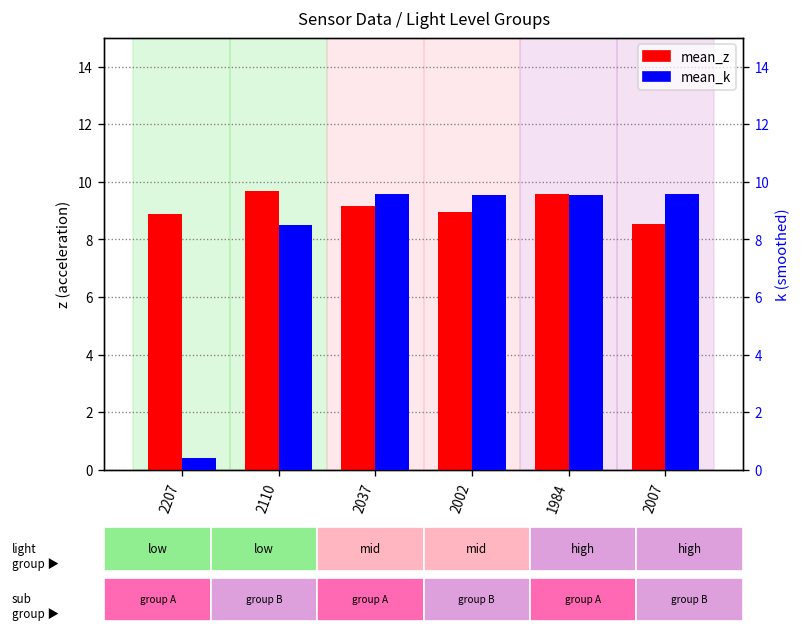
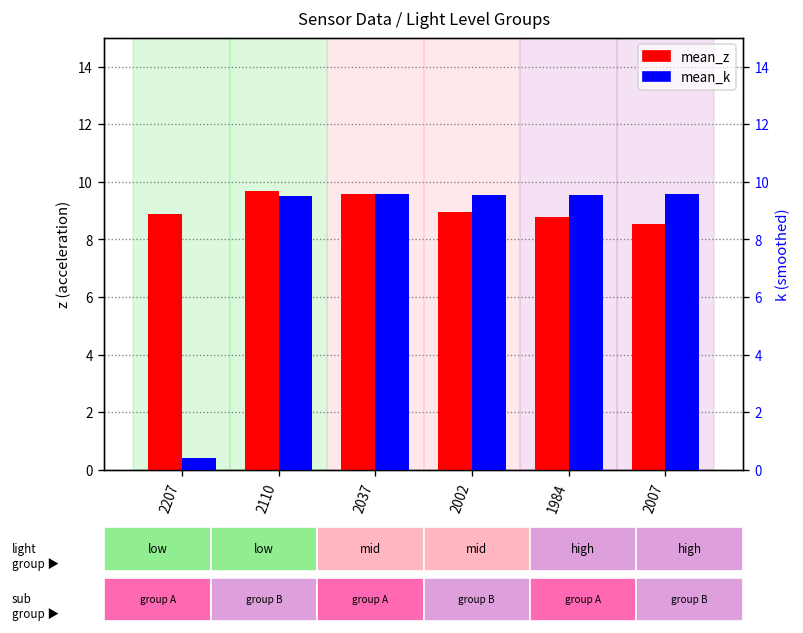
  {
    "mean_z": {
      "2207": 8.9,
      "2110": 9.7,
-     "2037": 9.2,
+     "2037": 9.6,
      "2002": 9.0,
-     "1984": 9.6,
+     "1984": 8.8,
      "2007": 8.5
    },
    "mean_k": {
      "2207": 0.4,
-     "2110": 8.5,
+     "2110": 9.5,
      "2037": 9.6,
      "2002": 9.6,
      "1984": 9.6,
      "2007": 9.6
    }
  }
